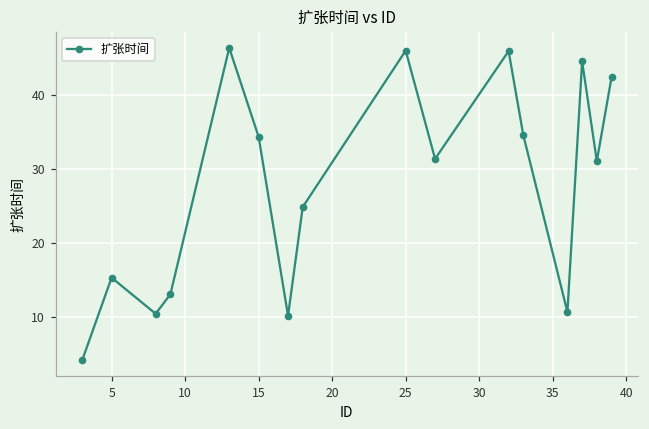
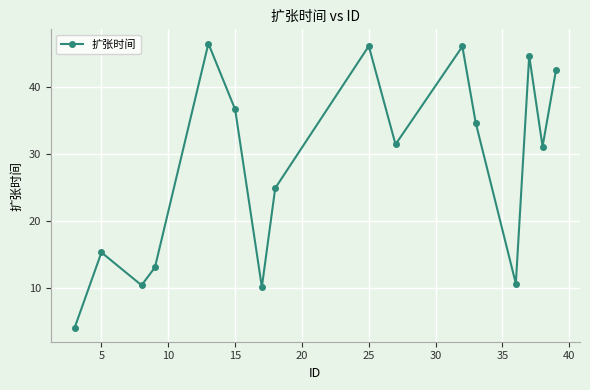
  {
    "5": 15,
-   "15": 34,
+   "15": 37,
    "25": 46
  }
